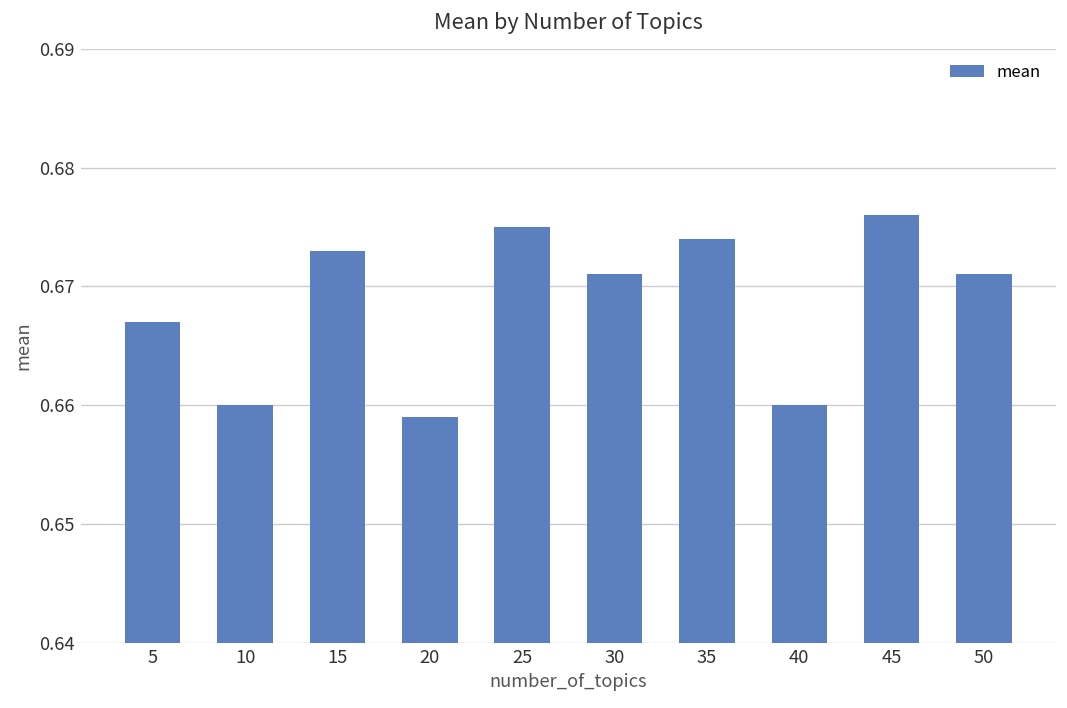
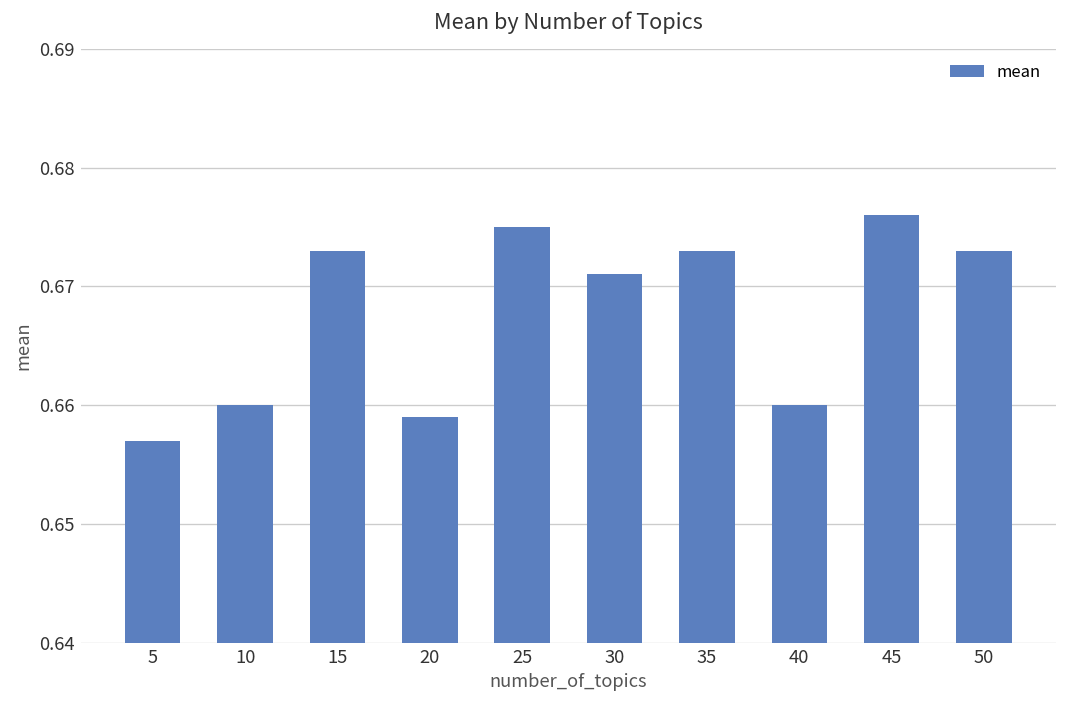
  {
-   "5": 0.667,
+   "5": 0.657,
    "10": 0.660,
    "15": 0.673,
    "20": 0.659,
    "25": 0.675,
    "30": 0.671,
-   "35": 0.674,
+   "35": 0.673,
    "40": 0.660,
    "45": 0.676,
-   "50": 0.671
+   "50": 0.673
  }
